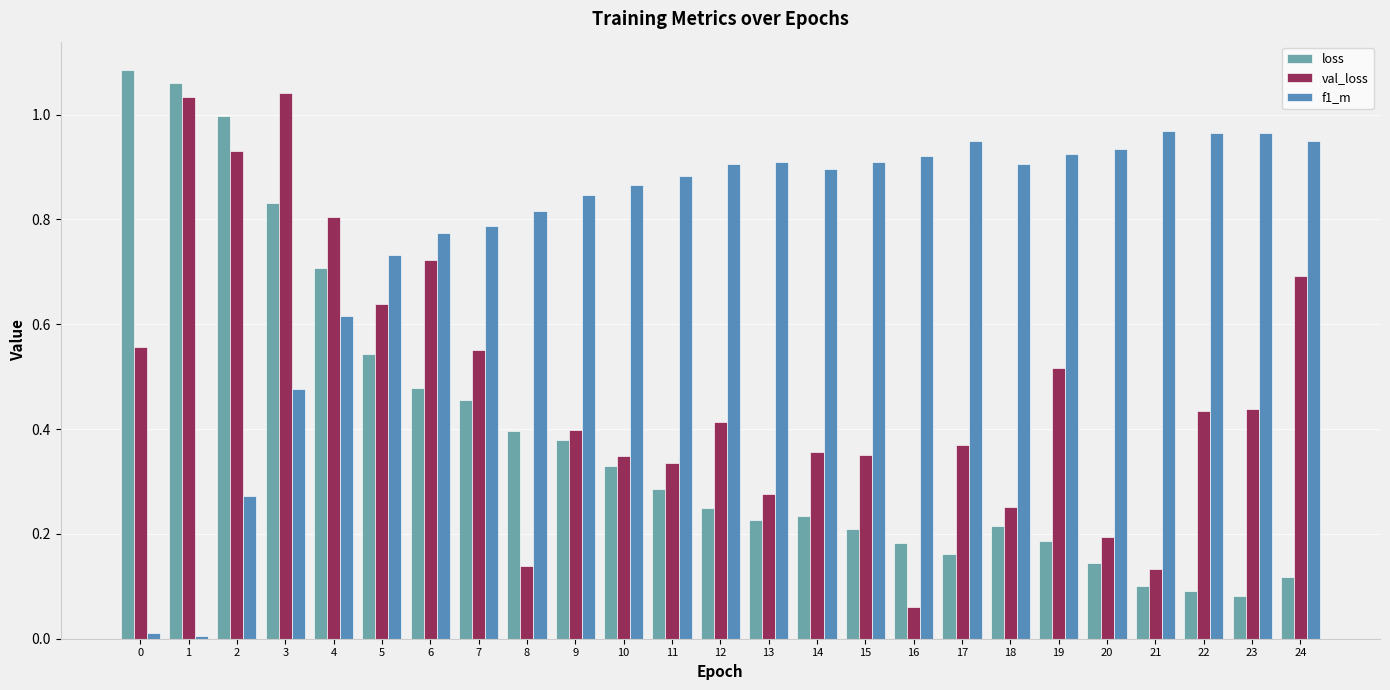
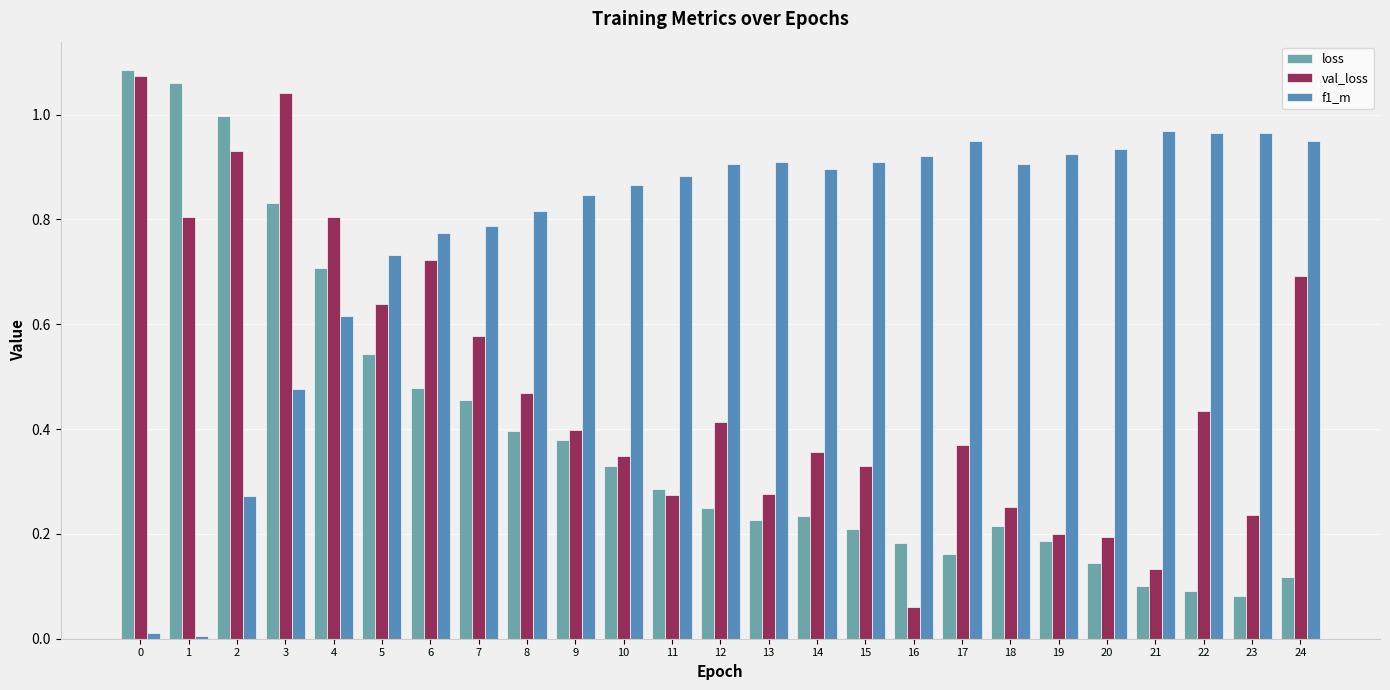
  {
    "val_loss": {
-     "0": 0.56,
-     "1": 1.03,
+     "0": 1.07,
+     "1": 0.80,
      "2": 0.93,
      "3": 1.04,
      "4": 0.80,
      "5": 0.64,
      "6": 0.72,
-     "7": 0.55,
-     "8": 0.14,
+     "7": 0.58,
+     "8": 0.47,
      "9": 0.40,
      "10": 0.35,
-     "11": 0.34,
+     "11": 0.27,
      "12": 0.41,
      "13": 0.28,
      "14": 0.36,
-     "15": 0.35,
+     "15": 0.33,
      "16": 0.06,
      "17": 0.37,
      "18": 0.25,
-     "19": 0.52,
+     "19": 0.20,
      "20": 0.19,
      "21": 0.13,
      "22": 0.44,
-     "23": 0.44,
+     "23": 0.24,
      "24": 0.69
    }
  }
